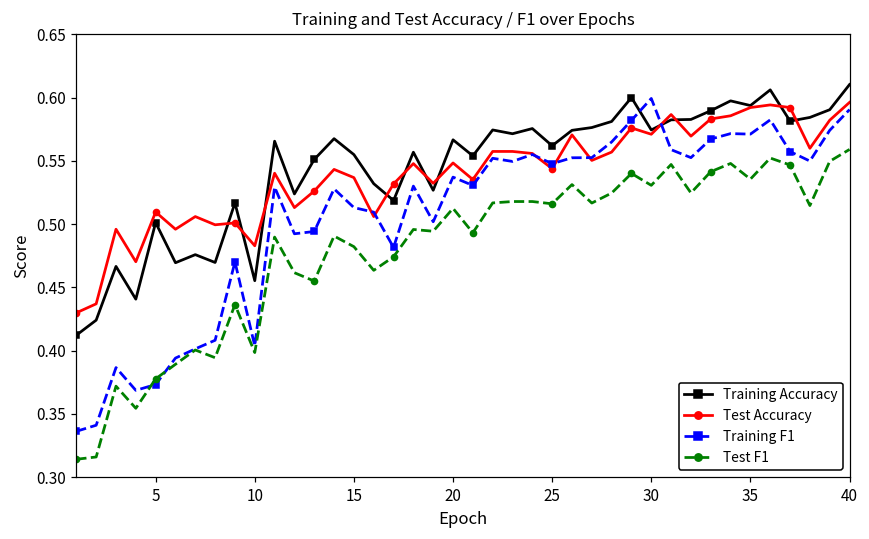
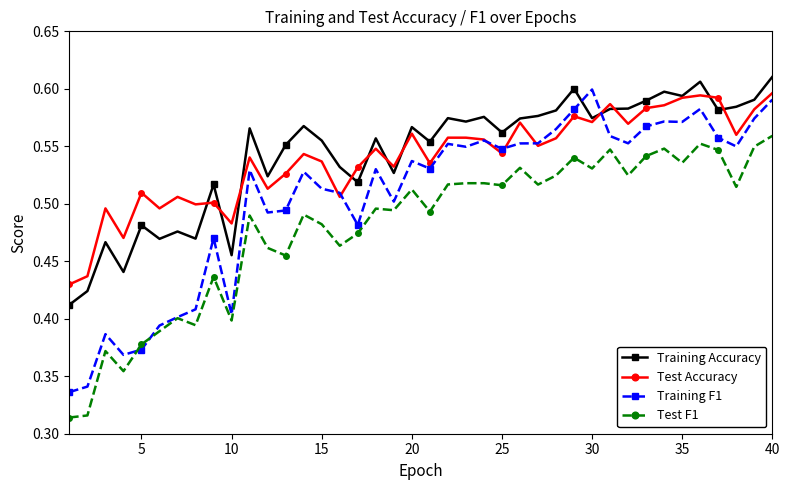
  {
    "Training Accuracy": {
-     "5": 0.501,
+     "5": 0.481,
      "10": 0.455,
      "15": 0.555,
      "20": 0.567,
      "25": 0.562,
      "30": 0.575,
      "40": 0.610
    },
    "Test Accuracy": {
      "5": 0.510,
      "10": 0.483,
      "15": 0.537,
-     "20": 0.548,
+     "20": 0.561,
      "25": 0.544,
      "30": 0.571,
      "40": 0.596
    },
    "Training F1": {
      "5": 0.373,
      "10": 0.404,
      "15": 0.513,
      "20": 0.537,
      "25": 0.548,
      "30": 0.599,
      "35": 0.571,
      "40": 0.591
    },
    "Test F1": {
      "5": 0.378,
      "10": 0.399,
      "15": 0.482,
      "20": 0.513,
      "25": 0.516,
      "30": 0.531,
      "35": 0.536,
      "40": 0.559
    }
  }
